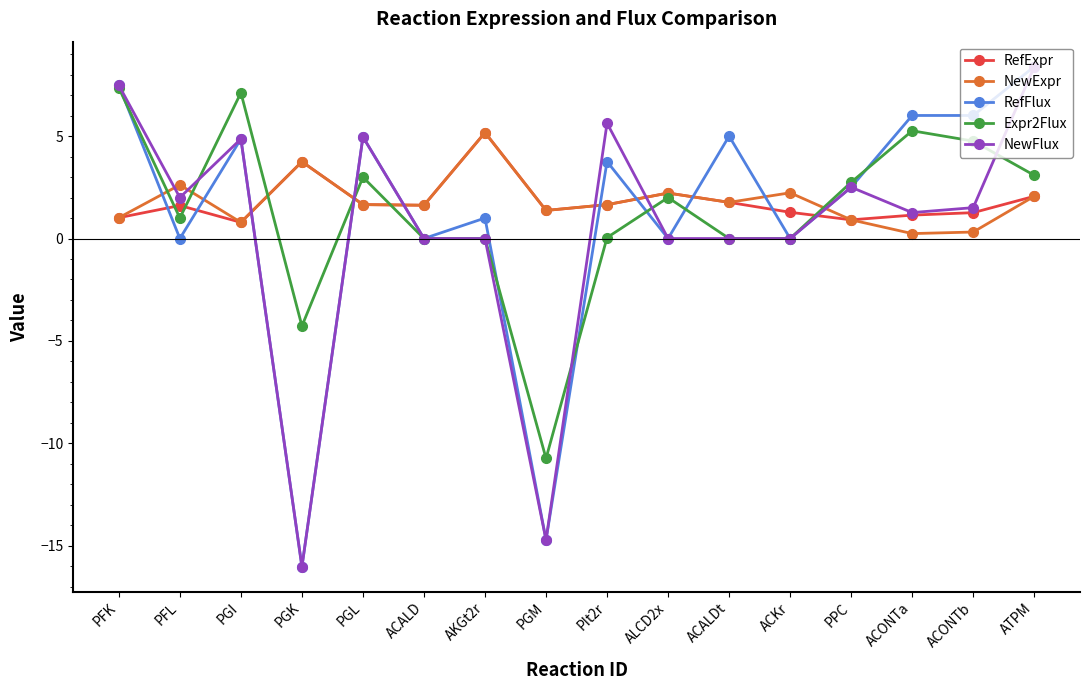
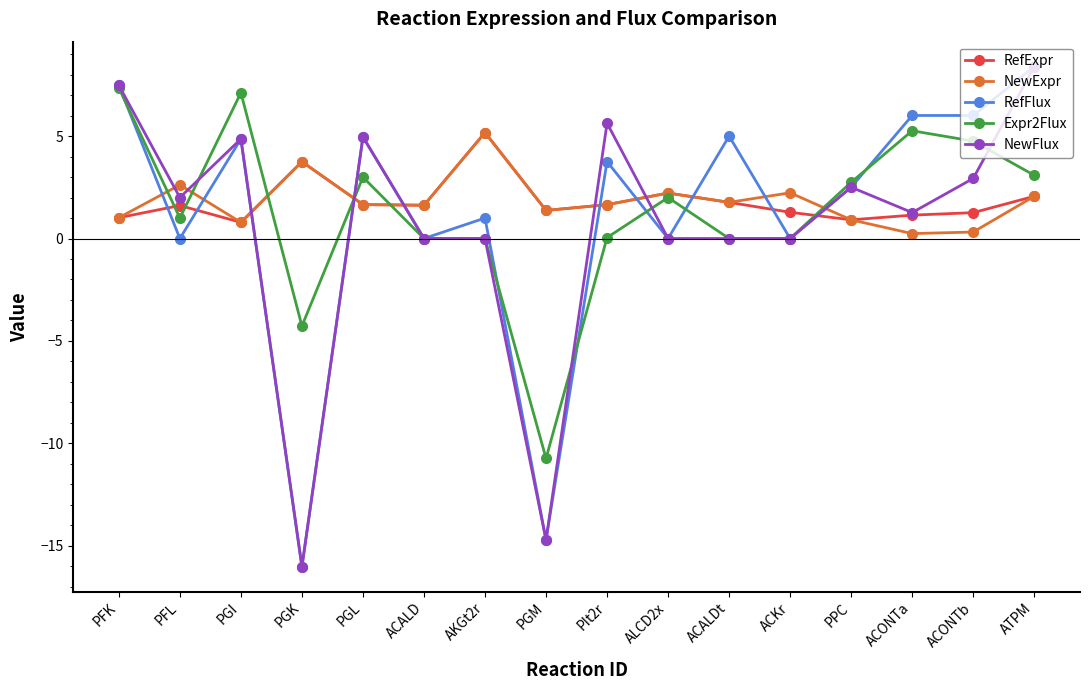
  {
    "RefFlux": {
      "PFL": 0.0,
      "AKGt2r": 1.0,
      "PIt2r": 3.8,
      "ACALDt": 5.0,
      "ACONTa": 6.0
    },
    "Expr2Flux": {
      "PFL": 1.0,
      "PGI": 7.1,
      "PGK": -4.3,
      "PGL": 3.0,
      "PGM": -10.7,
      "PIt2r": 0.0,
      "ALCD2x": 2.0,
      "PPC": 2.7,
      "ACONTa": 5.3,
      "ATPM": 3.1
    },
    "NewFlux": {
      "PFL": 2.0,
      "PIt2r": 5.6,
-     "ACONTb": 1.5
+     "ACONTb": 2.9
    }
  }
